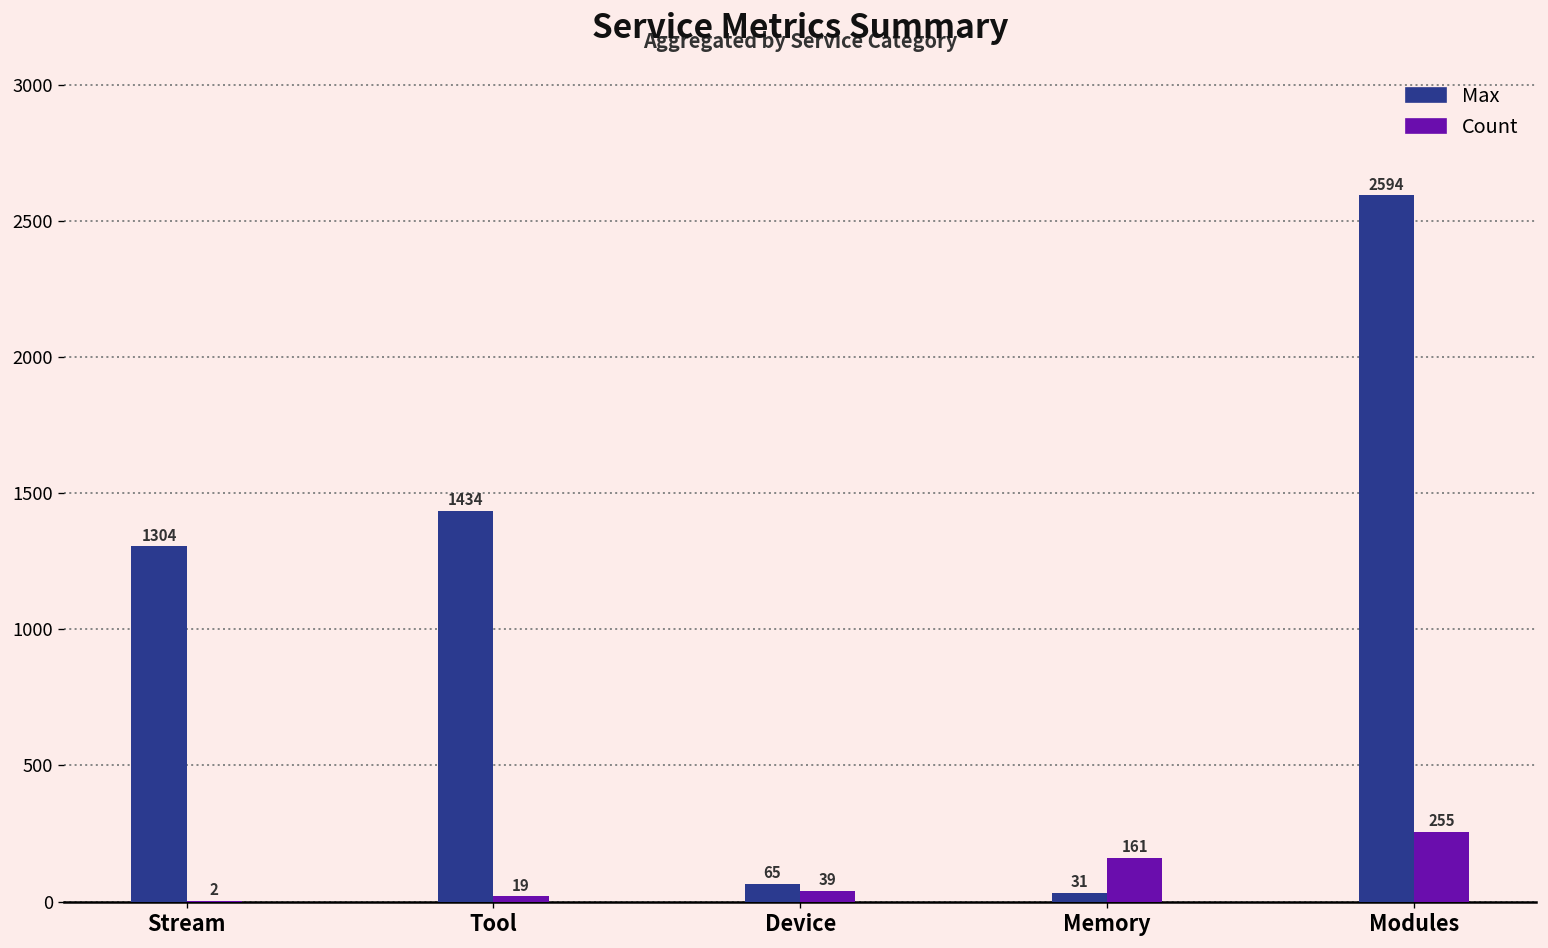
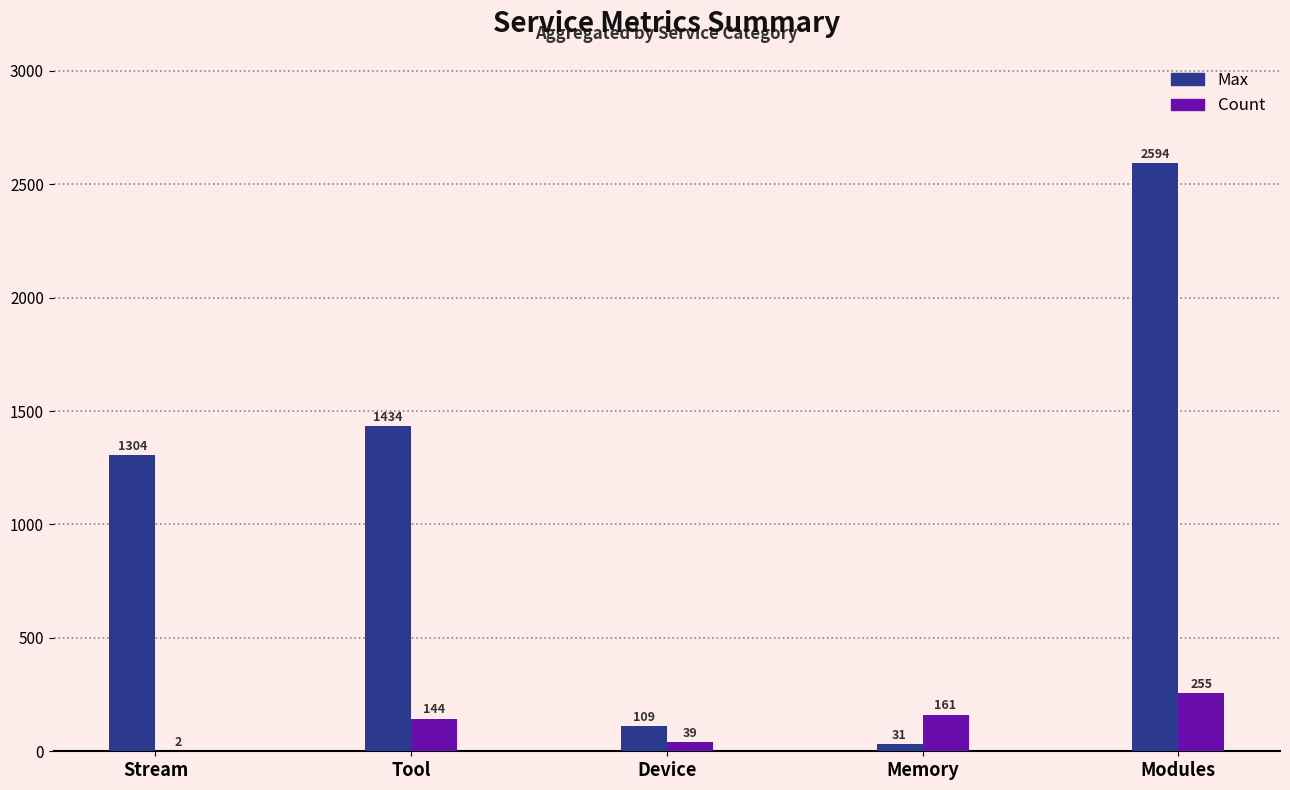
  {
    "Max": {
      "Stream": 1304,
      "Tool": 1434,
-     "Device": 65,
+     "Device": 109,
      "Memory": 31,
      "Modules": 2594
    },
    "Count": {
      "Stream": 2,
-     "Tool": 19,
+     "Tool": 144,
      "Device": 39,
      "Memory": 161,
      "Modules": 255
    }
  }
